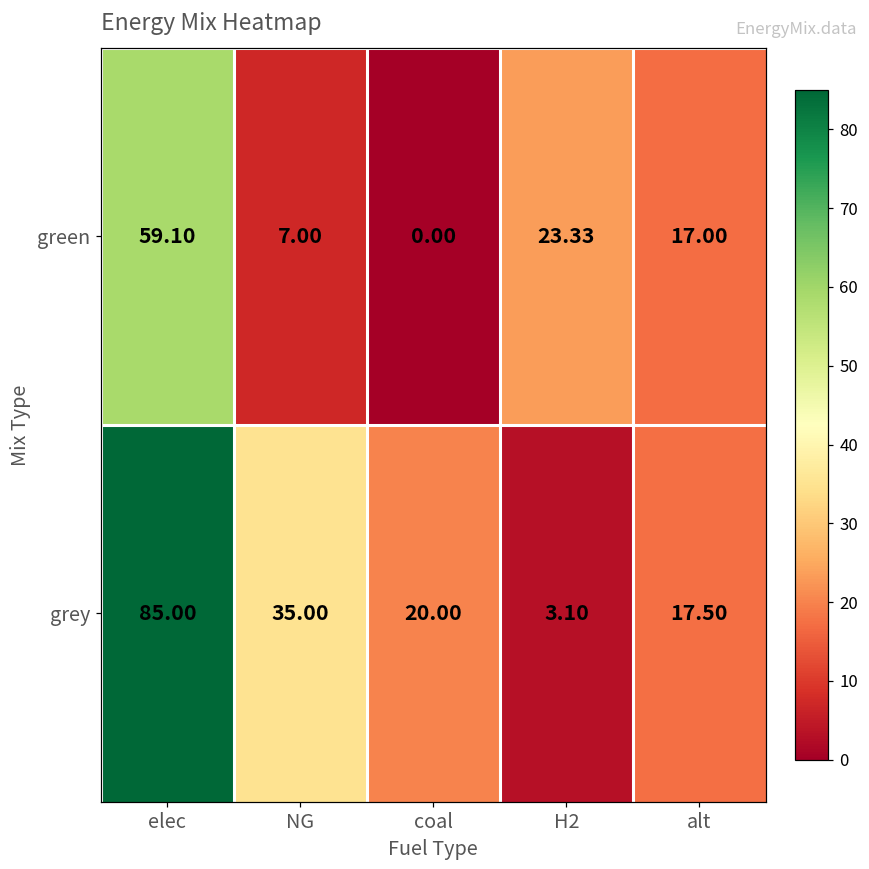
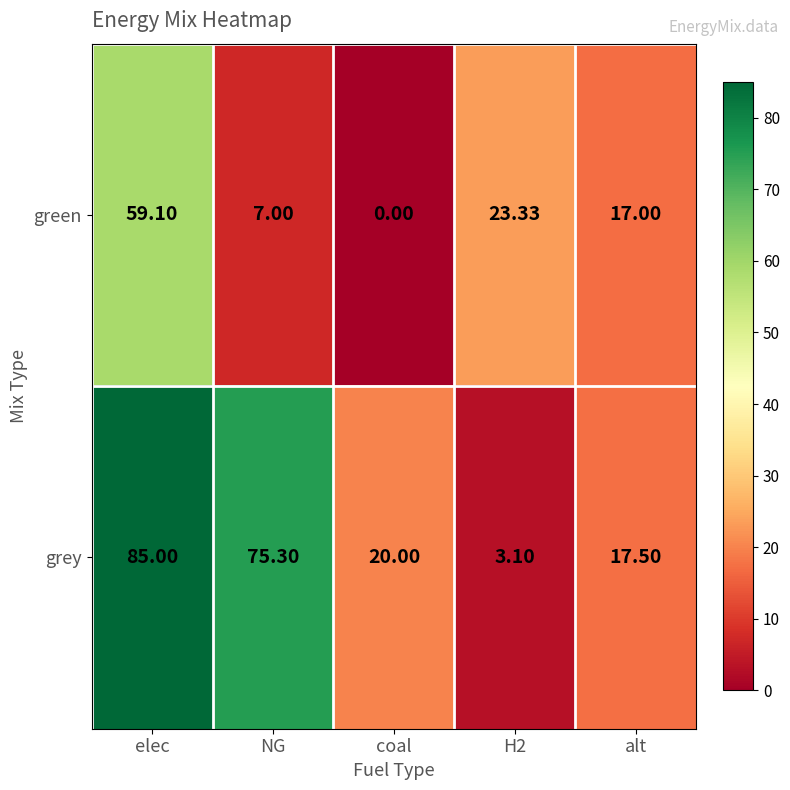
  {
    "green": {
      "elec": 59.10,
      "NG": 7.00,
      "coal": 0.00,
      "H2": 23.33,
      "alt": 17.00
    },
    "grey": {
      "elec": 85.00,
-     "NG": 35.00,
+     "NG": 75.30,
      "coal": 20.00,
      "H2": 3.10,
      "alt": 17.50
    }
  }
